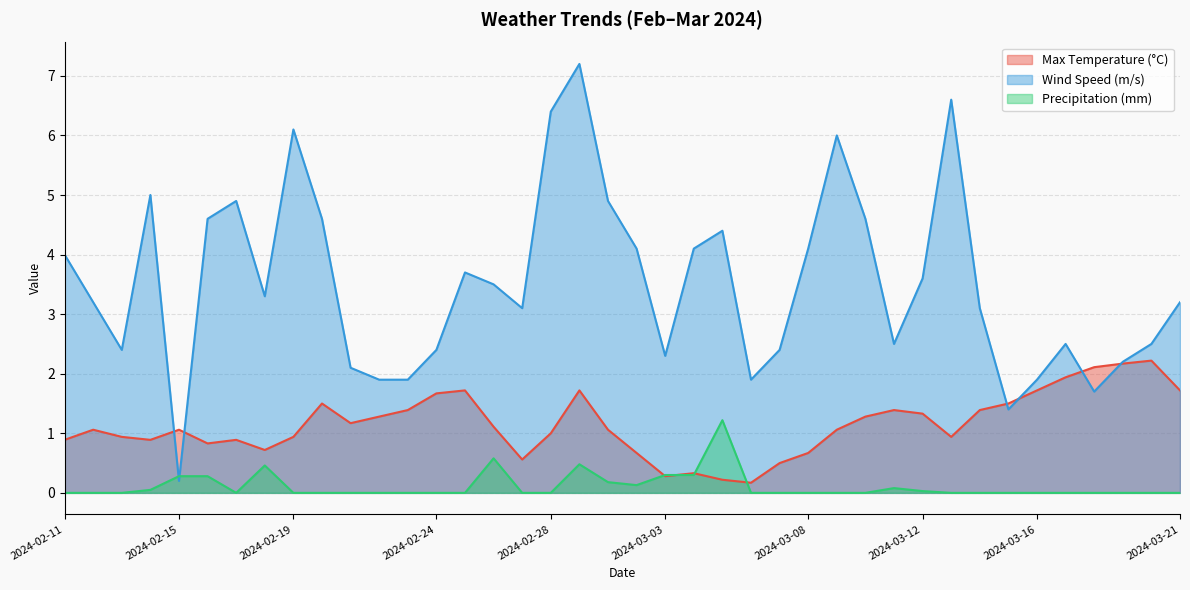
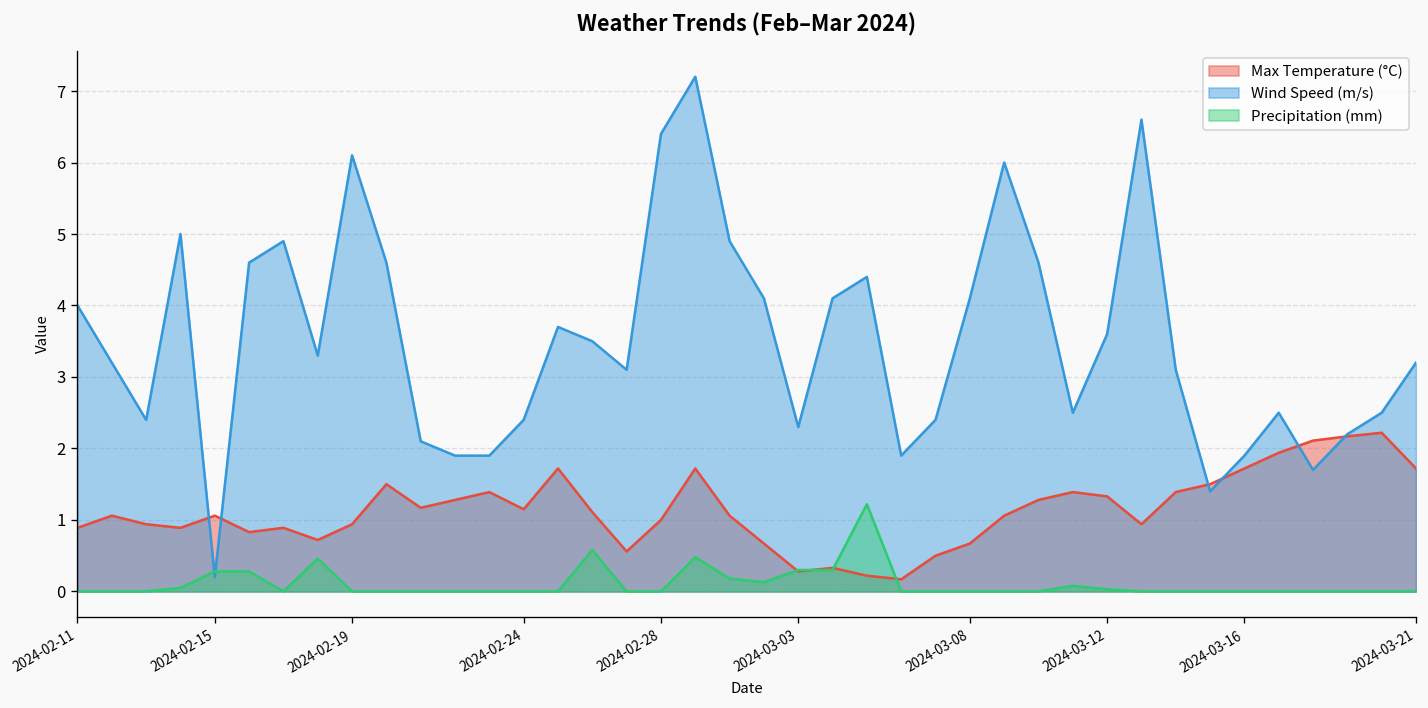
  {
    "Max Temperature (°C)": {
      "2024-02-11": 0.9,
      "2024-02-15": 1.1,
      "2024-02-19": 0.9,
-     "2024-02-24": 1.7,
+     "2024-02-24": 1.2,
      "2024-02-28": 1.0,
      "2024-03-08": 0.7,
      "2024-03-12": 1.3,
      "2024-03-16": 1.7,
      "2024-03-21": 1.7
    },
    "Wind Speed (m/s)": {
      "2024-02-11": 4.0,
      "2024-02-15": 0.2,
      "2024-02-19": 6.1,
      "2024-02-24": 2.4,
      "2024-02-28": 6.4,
      "2024-03-03": 2.3,
      "2024-03-08": 4.1,
      "2024-03-12": 3.6,
      "2024-03-16": 1.9,
      "2024-03-21": 3.2
    },
    "Precipitation (mm)": {
      "2024-02-11": 0.0,
      "2024-02-15": 0.3,
      "2024-02-19": 0.0,
      "2024-02-24": 0.0,
      "2024-02-28": 0.0,
      "2024-03-08": 0.0,
      "2024-03-12": 0.0,
      "2024-03-16": 0.0,
      "2024-03-21": 0.0
    }
  }
